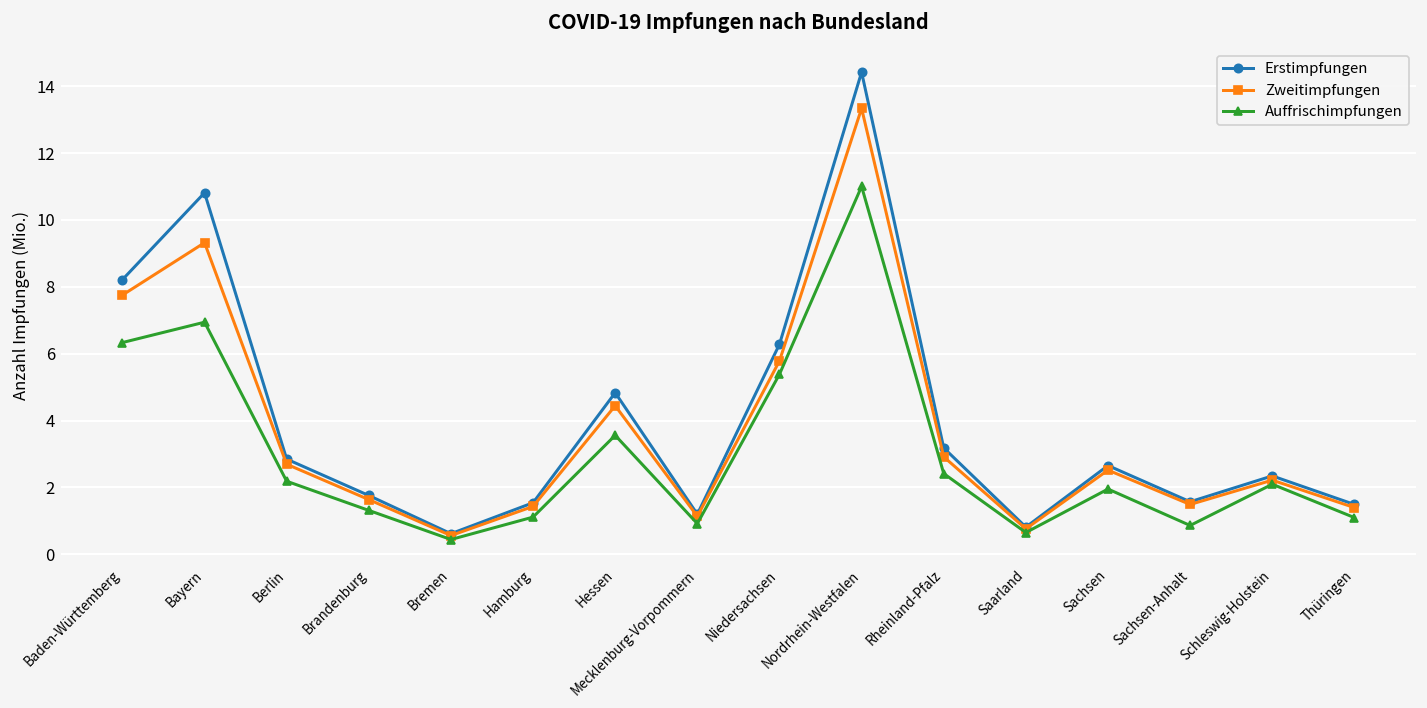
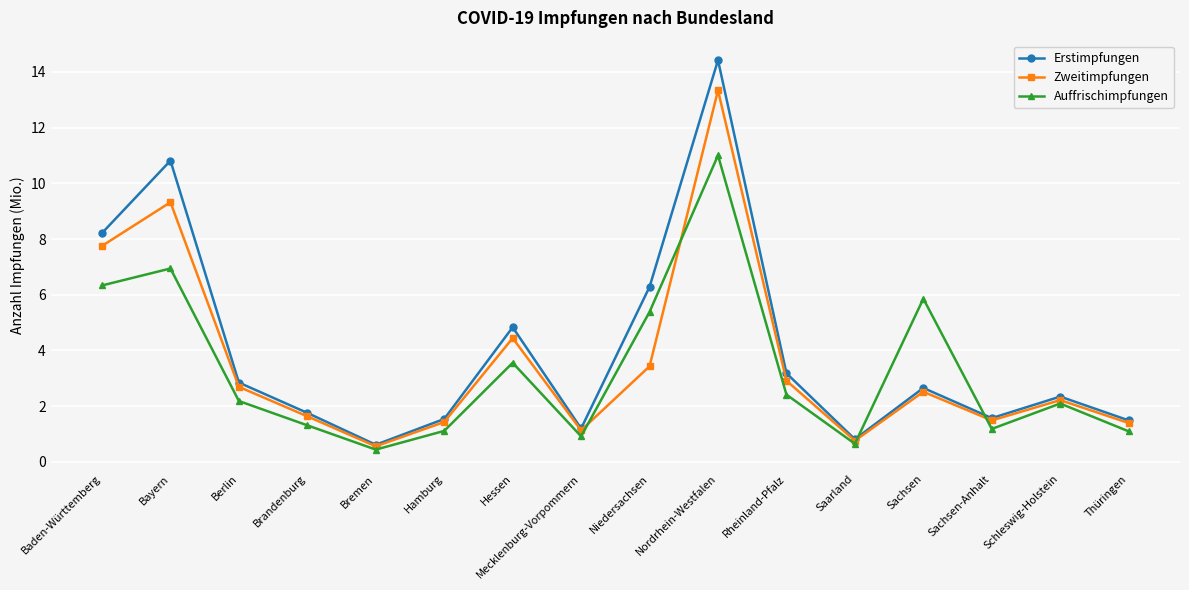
  {
    "Erstimpfungen": {
      "Baden-Württemberg": 8.2,
      "Bayern": 10.8,
      "Berlin": 2.8,
      "Brandenburg": 1.8,
      "Hamburg": 1.5,
      "Hessen": 4.8,
      "Niedersachsen": 6.3,
      "Nordrhein-Westfalen": 14.4,
      "Rheinland-Pfalz": 3.2,
      "Sachsen": 2.7,
      "Schleswig-Holstein": 2.3,
      "Thüringen": 1.5
    },
    "Zweitimpfungen": {
      "Baden-Württemberg": 7.8,
      "Bayern": 9.3,
      "Berlin": 2.7,
      "Brandenburg": 1.6,
      "Hamburg": 1.4,
      "Hessen": 4.4,
-     "Niedersachsen": 5.8,
+     "Niedersachsen": 3.4,
      "Nordrhein-Westfalen": 13.3,
      "Rheinland-Pfalz": 2.9,
      "Sachsen": 2.5,
      "Schleswig-Holstein": 2.2,
      "Thüringen": 1.4
    },
    "Auffrischimpfungen": {
      "Baden-Württemberg": 6.3,
      "Bayern": 6.9,
      "Berlin": 2.2,
      "Brandenburg": 1.3,
      "Bremen": 0.4,
      "Hamburg": 1.1,
      "Hessen": 3.6,
      "Mecklenburg-Vorpommern": 0.9,
      "Niedersachsen": 5.4,
      "Nordrhein-Westfalen": 11.0,
      "Rheinland-Pfalz": 2.4,
      "Saarland": 0.6,
-     "Sachsen": 1.9,
-     "Sachsen-Anhalt": 0.9,
+     "Sachsen": 5.9,
+     "Sachsen-Anhalt": 1.2,
      "Schleswig-Holstein": 2.1,
      "Thüringen": 1.1
    }
  }
